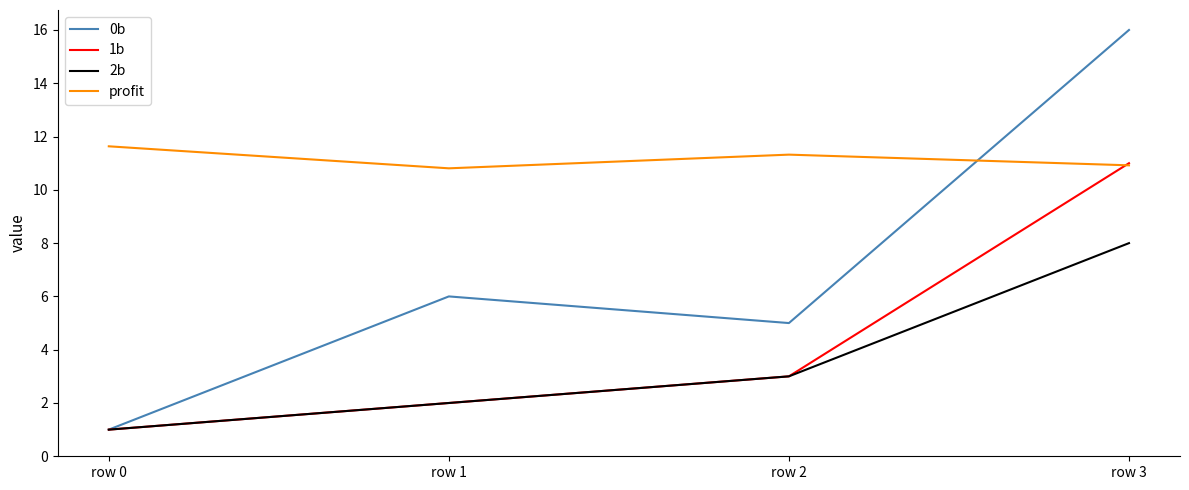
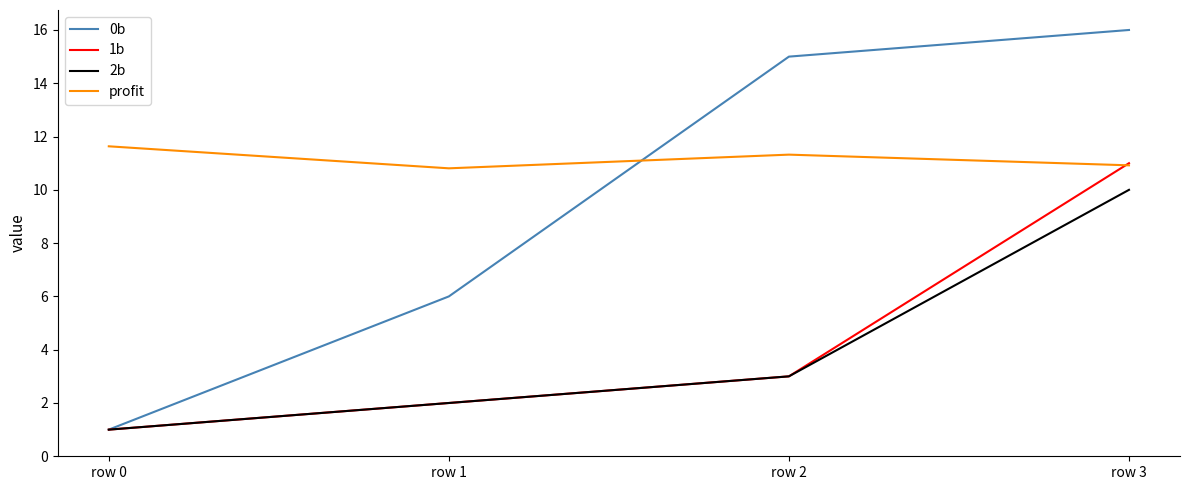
  {
    "0b": {
      "row 1": 6,
-     "row 2": 5,
+     "row 2": 15,
      "row 3": 16
    },
    "2b": {
-     "row 3": 8
+     "row 3": 10
    },
    "profit": {
      "row 0": 11.6,
      "row 1": 10.8,
      "row 2": 11.3
    }
  }
